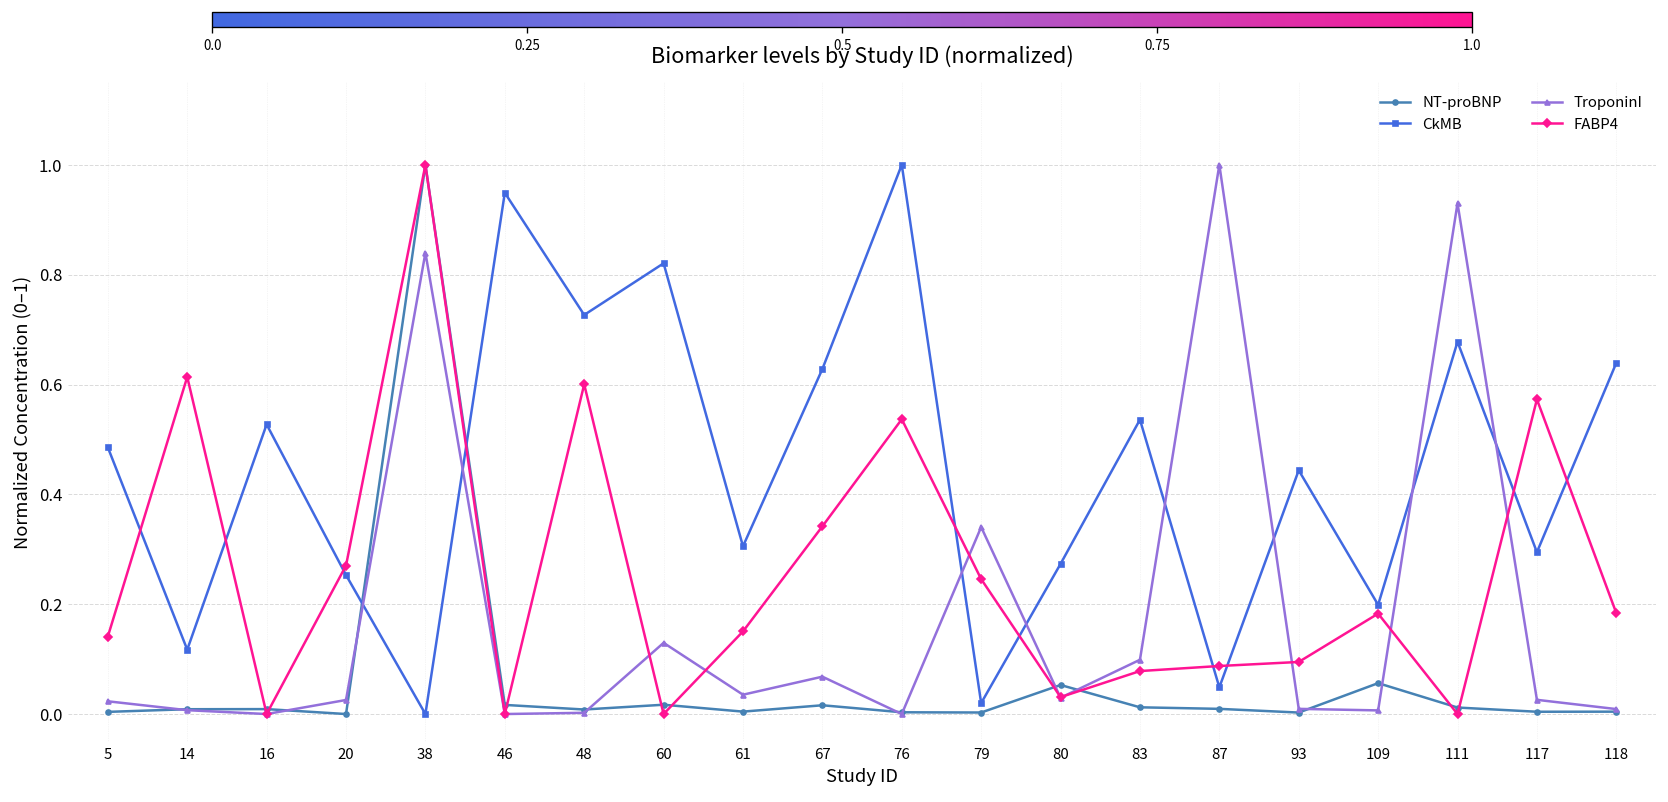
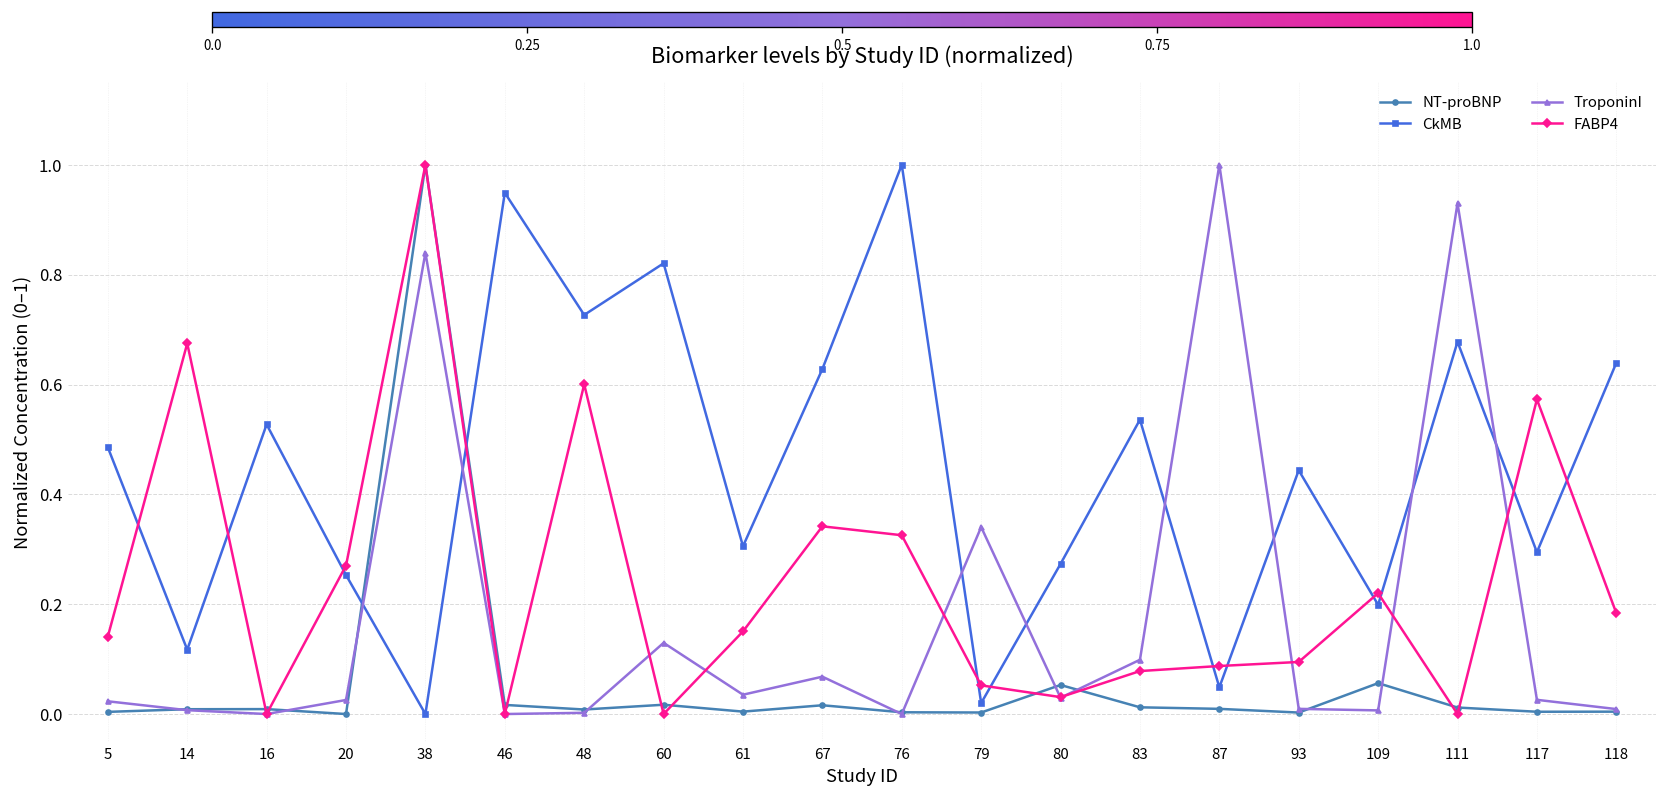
  {
    "TroponinI": {
      "5": 0.02,
      "20": 0.03,
      "38": 0.84,
      "48": 0.00,
      "60": 0.13,
      "61": 0.04,
      "67": 0.07,
      "79": 0.34,
      "83": 0.10,
      "87": 1.00,
      "93": 0.01,
      "109": 0.01,
      "111": 0.93,
      "117": 0.03
    },
    "FABP4": {
      "5": 0.14,
-     "14": 0.61,
+     "14": 0.67,
      "20": 0.27,
      "48": 0.60,
      "60": 0.00,
      "61": 0.15,
      "67": 0.34,
-     "76": 0.54,
-     "79": 0.25,
+     "76": 0.33,
+     "79": 0.05,
      "83": 0.08,
      "87": 0.09,
      "93": 0.09,
-     "109": 0.18,
+     "109": 0.22,
      "111": 0.00,
      "117": 0.57,
      "118": 0.18
    }
  }
